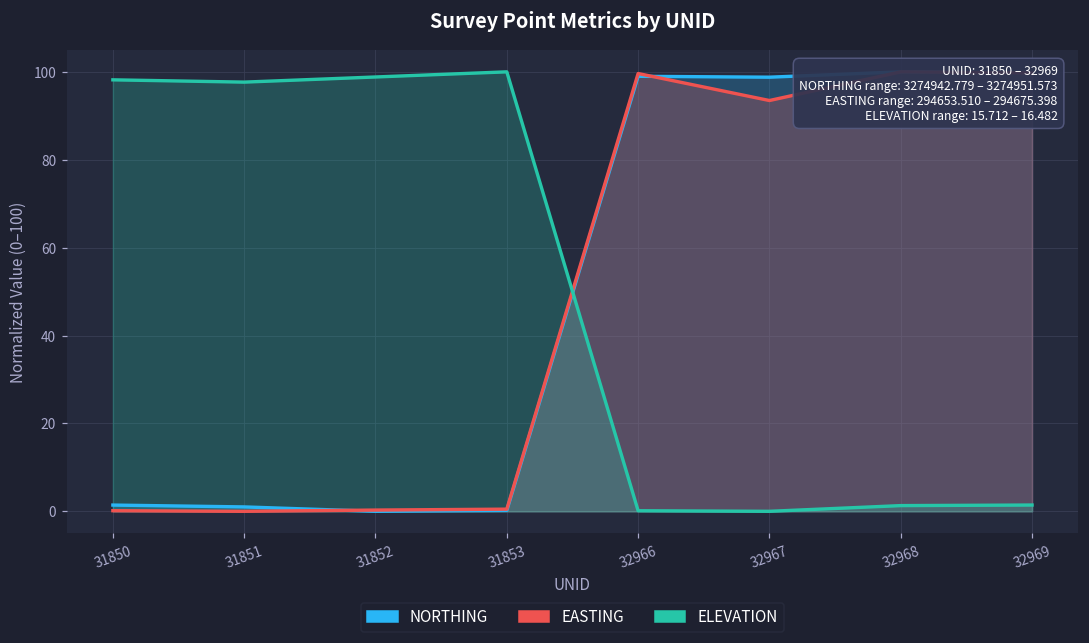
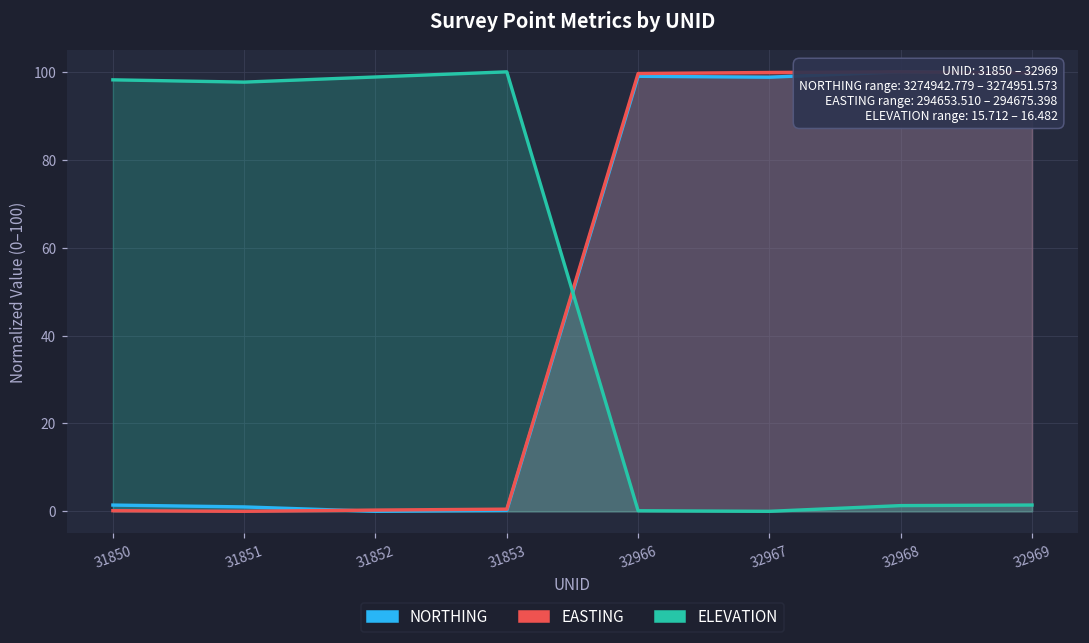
  {
    "EASTING": {
      "31850": 0,
      "31851": 0,
      "32966": 100,
-     "32967": 93
+     "32967": 100
    }
  }
